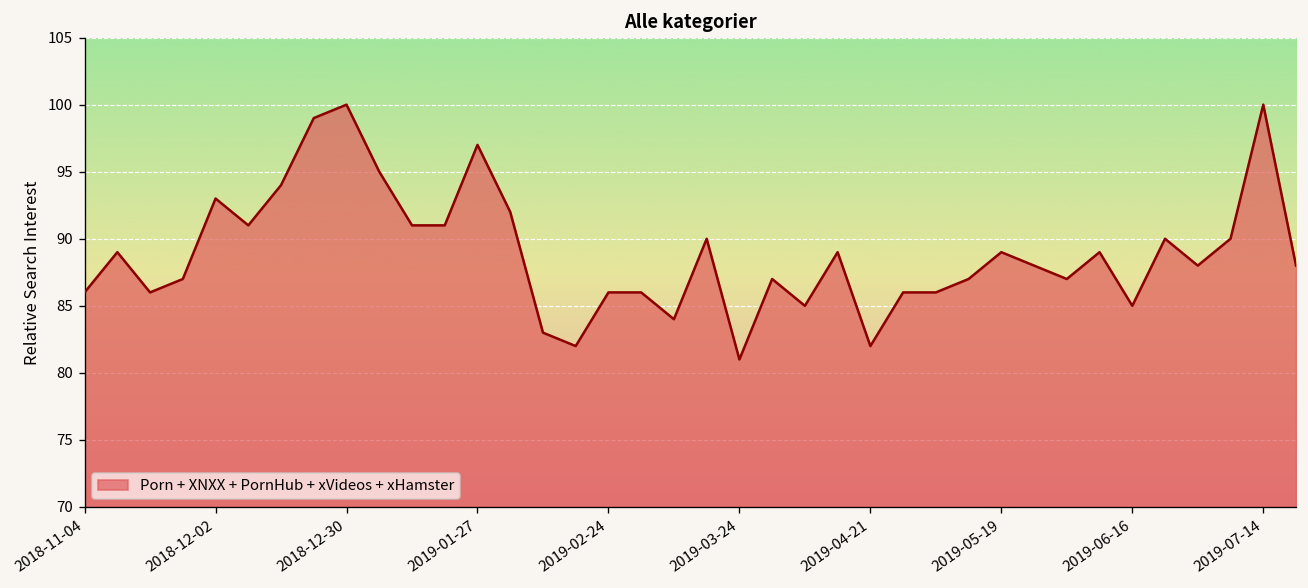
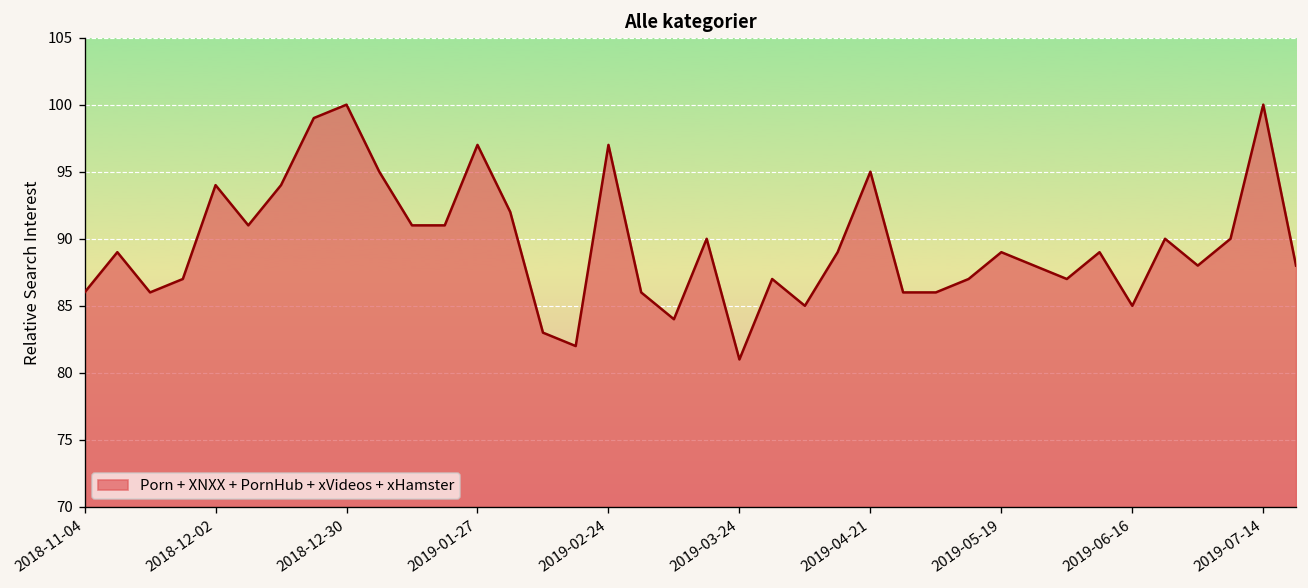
  {
    "2018-11-04": 86,
-   "2018-12-02": 93,
+   "2018-12-02": 94,
    "2018-12-30": 100,
    "2019-01-27": 97,
-   "2019-02-24": 86,
+   "2019-02-24": 97,
    "2019-03-24": 81,
-   "2019-04-21": 82,
+   "2019-04-21": 95,
    "2019-05-19": 89,
    "2019-06-16": 85,
    "2019-07-14": 100
  }
